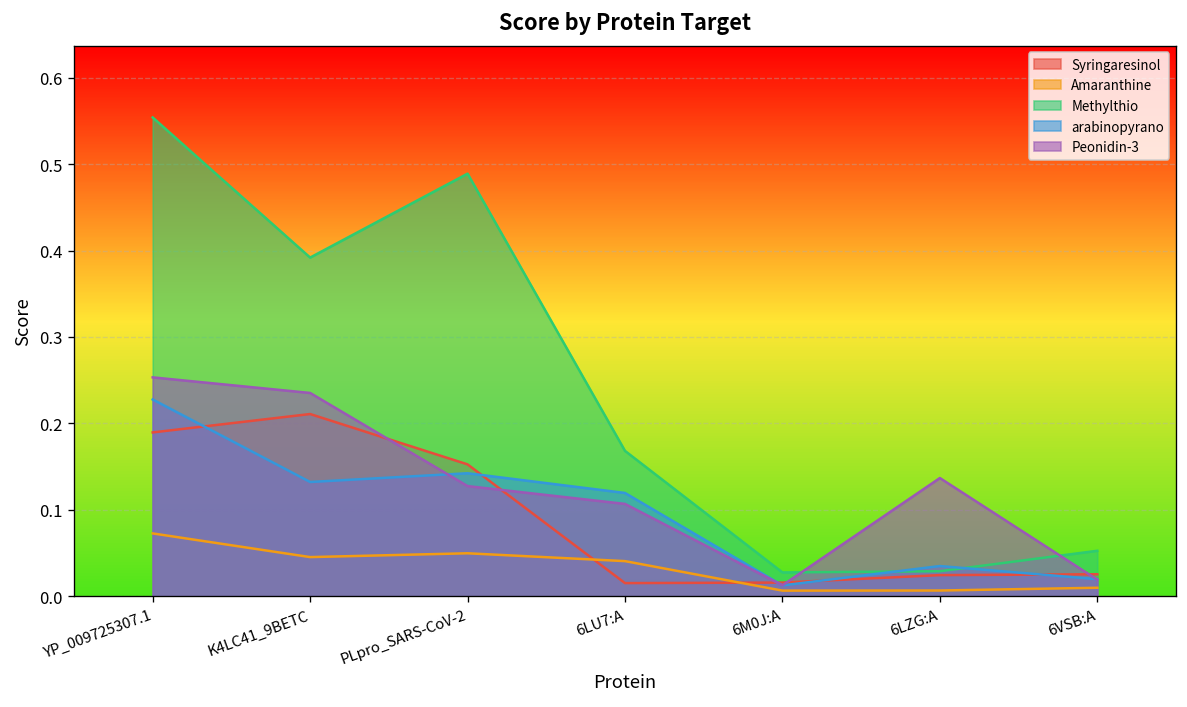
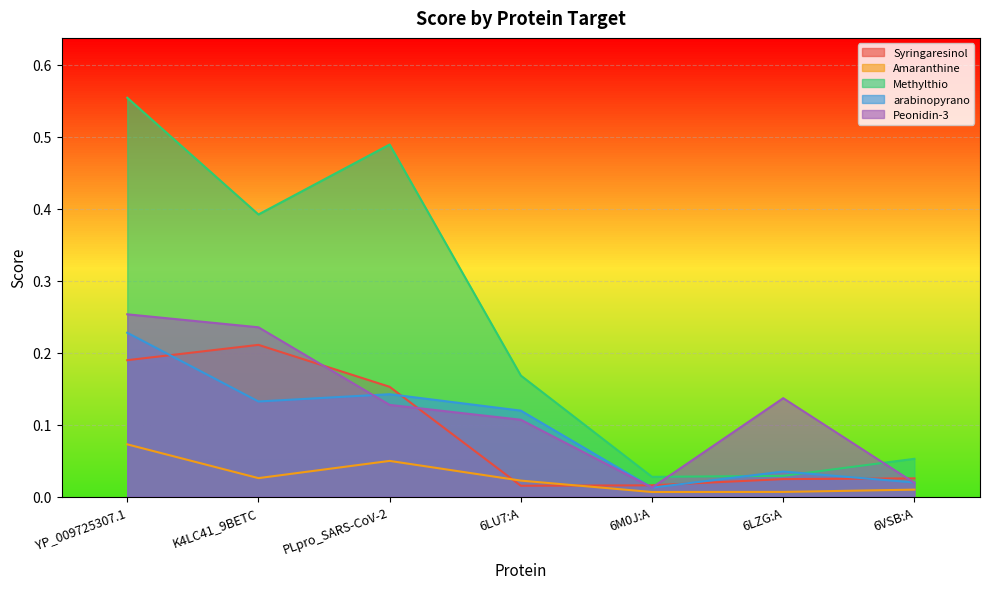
  {
    "Syringaresinol": {
      "YP_009725307.1": 0.19,
      "K4LC41_9BETC": 0.21,
      "PLpro_SARS-CoV-2": 0.15,
      "6LU7:A": 0.02,
      "6LZG:A": 0.02,
      "6VSB:A": 0.03
    },
    "Amaranthine": {
      "YP_009725307.1": 0.07,
-     "K4LC41_9BETC": 0.05,
+     "K4LC41_9BETC": 0.03,
      "PLpro_SARS-CoV-2": 0.05,
-     "6LU7:A": 0.04,
+     "6LU7:A": 0.02,
      "6M0J:A": 0.01,
      "6LZG:A": 0.01,
      "6VSB:A": 0.01
    },
    "Methylthio": {
      "YP_009725307.1": 0.55,
      "K4LC41_9BETC": 0.39,
      "PLpro_SARS-CoV-2": 0.49,
      "6LU7:A": 0.17,
      "6M0J:A": 0.03,
      "6LZG:A": 0.03,
      "6VSB:A": 0.05
    },
    "arabinopyrano": {
      "YP_009725307.1": 0.23,
      "K4LC41_9BETC": 0.13,
      "PLpro_SARS-CoV-2": 0.14,
      "6LU7:A": 0.12,
      "6LZG:A": 0.03
    },
    "Peonidin-3": {
      "YP_009725307.1": 0.25,
      "K4LC41_9BETC": 0.24,
      "PLpro_SARS-CoV-2": 0.13,
      "6LU7:A": 0.11,
      "6LZG:A": 0.14
    }
  }
